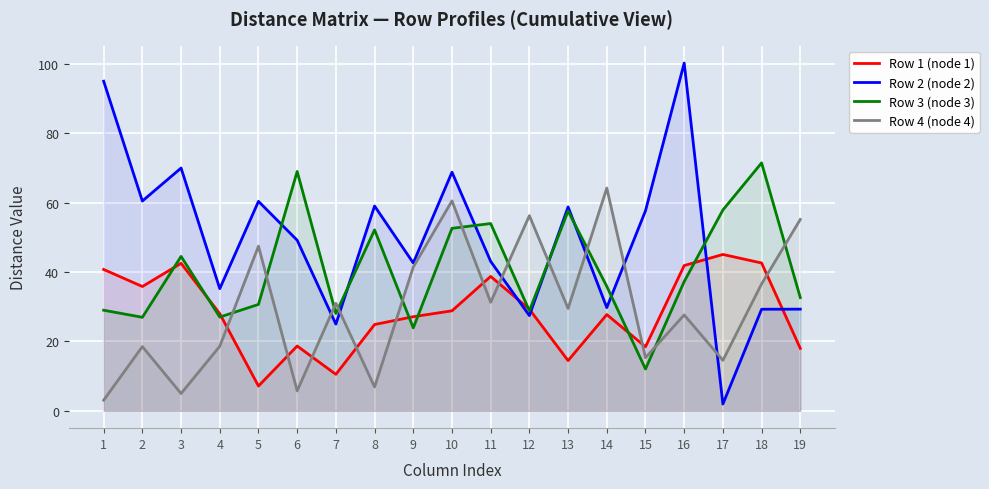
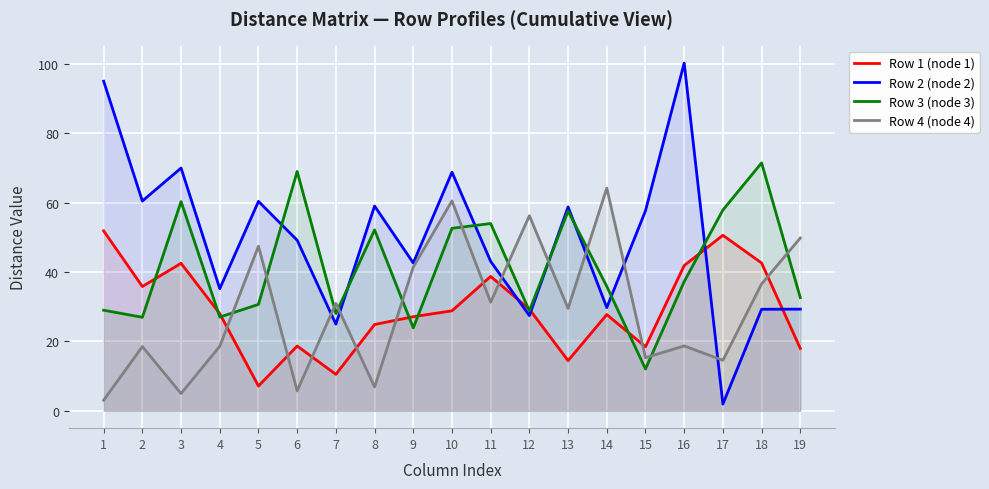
  {
    "Row 1 (node 1)": {
-     "1": 41,
+     "1": 52,
      "2": 36,
      "3": 43,
      "4": 28,
      "5": 7,
      "6": 19,
      "7": 11,
      "8": 25,
      "9": 27,
      "10": 29,
      "11": 39,
      "13": 14,
      "14": 28,
      "15": 18,
      "16": 42,
-     "17": 45,
+     "17": 51,
      "18": 43,
      "19": 18
    },
    "Row 2 (node 2)": {
      "1": 95,
      "2": 60,
      "3": 70,
      "4": 35,
      "5": 60,
      "6": 49,
      "7": 25,
      "8": 59,
      "9": 43,
      "10": 69,
      "11": 43,
      "12": 27,
      "13": 59,
      "14": 30,
      "15": 58,
      "16": 100,
      "17": 2,
      "18": 29,
      "19": 29
    },
    "Row 3 (node 3)": {
      "1": 29,
      "2": 27,
-     "3": 44,
+     "3": 60,
      "4": 27,
      "5": 31,
      "6": 69,
      "7": 28,
      "8": 52,
      "9": 24,
      "10": 53,
      "11": 54,
      "13": 58,
      "14": 36,
      "15": 12,
      "16": 37,
      "17": 58,
      "18": 71,
      "19": 33
    },
    "Row 4 (node 4)": {
      "1": 3,
      "2": 19,
      "3": 5,
      "4": 19,
      "5": 47,
      "6": 6,
      "7": 31,
      "8": 7,
      "9": 41,
      "10": 60,
      "11": 31,
      "12": 56,
      "13": 29,
      "14": 64,
      "15": 15,
-     "16": 28,
+     "16": 19,
      "17": 15,
      "18": 37,
-     "19": 55
+     "19": 50
    }
  }
